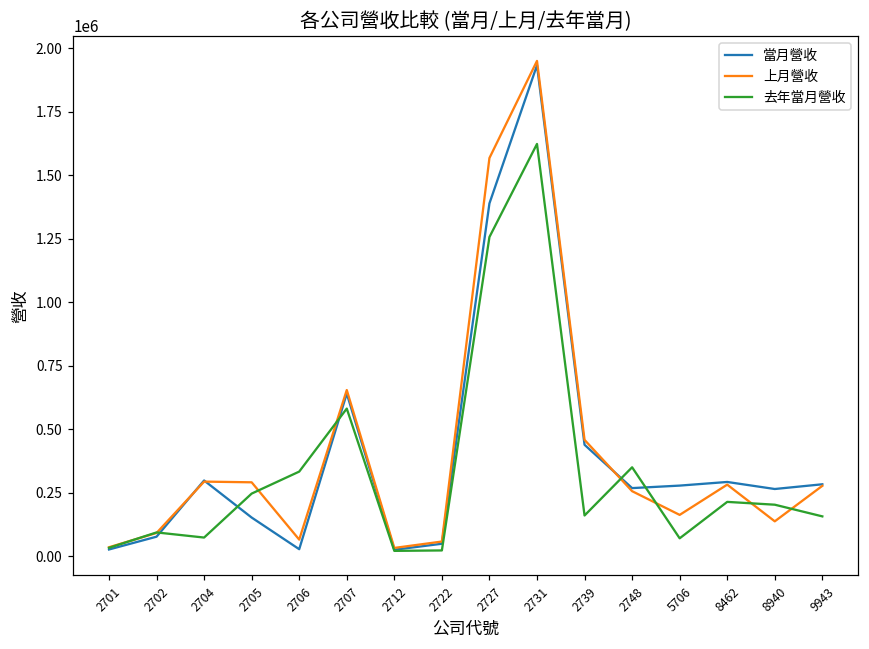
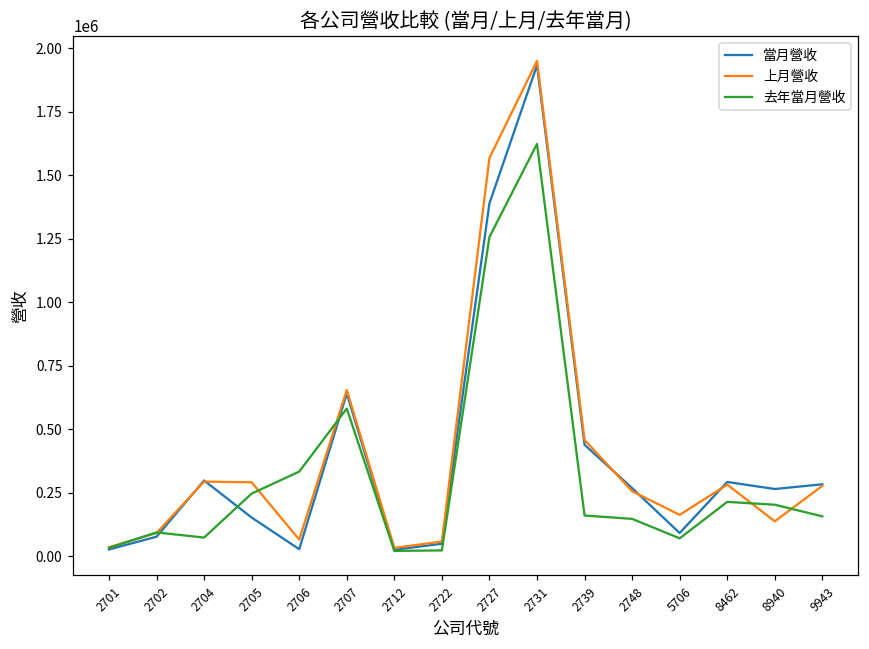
  {
    "當月營收": {
      "2702": 80000,
      "2705": 150000,
      "2706": 30000,
      "2707": 640000,
      "2727": 1390000,
      "2731": 1930000,
      "2739": 440000,
      "2748": 270000,
-     "5706": 280000,
+     "5706": 90000,
      "8940": 260000
    },
    "上月營收": {
      "2705": 290000,
      "2706": 70000,
      "2707": 650000,
      "2727": 1570000,
      "2731": 1950000,
      "2739": 460000,
      "2748": 260000,
      "5706": 160000,
      "8940": 140000
    },
    "去年當月營收": {
      "2704": 70000,
      "2705": 250000,
      "2706": 330000,
      "2707": 580000,
      "2722": 20000,
      "2727": 1260000,
      "2731": 1620000,
      "2739": 160000,
-     "2748": 350000,
+     "2748": 150000,
      "5706": 70000,
      "8462": 210000,
      "8940": 200000,
      "9943": 160000
    }
  }
